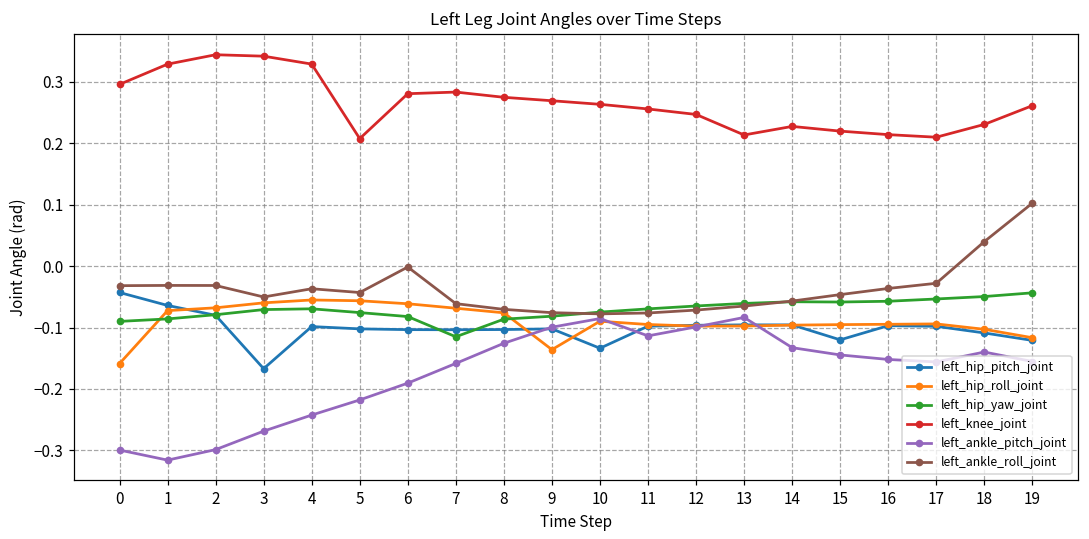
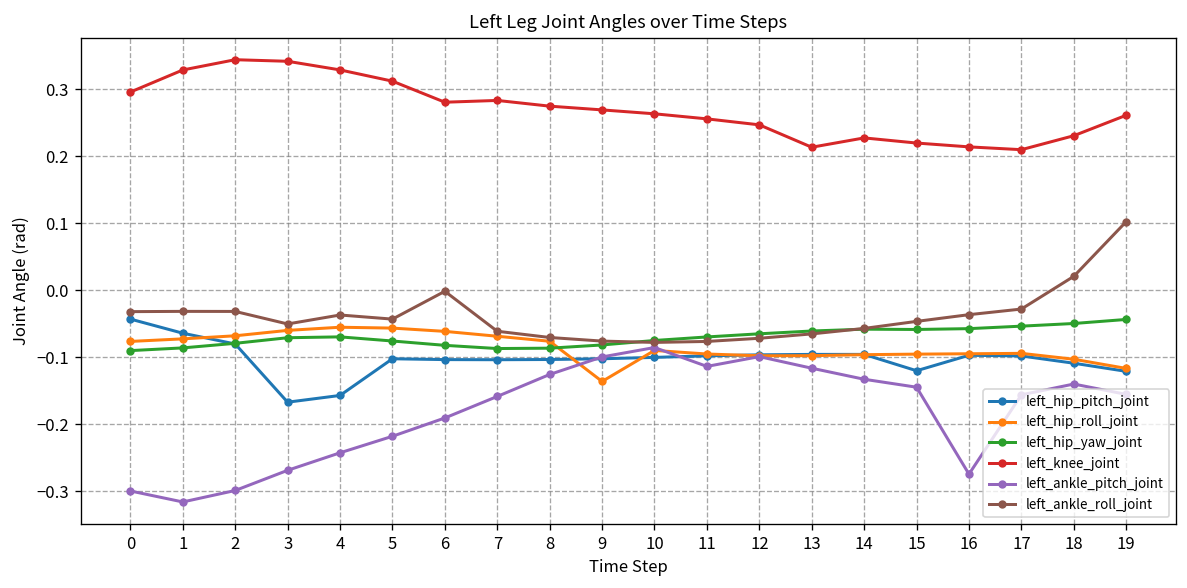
  {
    "left_hip_pitch_joint": {
      "0": -0.04,
      "1": -0.06,
      "3": -0.17,
-     "4": -0.10,
+     "4": -0.16,
      "5": -0.10,
      "6": -0.10,
      "7": -0.10,
      "8": -0.10,
-     "10": -0.13,
+     "10": -0.10,
      "15": -0.12,
      "18": -0.11
    },
    "left_hip_roll_joint": {
-     "0": -0.16,
+     "0": -0.08,
      "1": -0.07,
      "2": -0.07,
      "3": -0.06,
      "4": -0.06,
      "5": -0.06,
      "6": -0.06,
      "7": -0.07,
      "8": -0.08,
      "9": -0.14,
      "15": -0.10,
      "18": -0.10
    },
    "left_hip_yaw_joint": {
      "0": -0.09,
      "1": -0.09,
      "3": -0.07,
      "4": -0.07,
      "5": -0.08,
      "6": -0.08,
-     "7": -0.12,
+     "7": -0.09,
      "8": -0.09,
      "9": -0.08,
      "11": -0.07,
      "12": -0.06,
      "15": -0.06,
      "16": -0.06,
      "17": -0.05,
      "18": -0.05,
      "19": -0.04
    },
    "left_knee_joint": {
      "0": 0.30,
      "1": 0.33,
      "2": 0.34,
      "3": 0.34,
      "4": 0.33,
-     "5": 0.21,
+     "5": 0.31,
      "6": 0.28,
      "7": 0.28,
      "8": 0.27,
      "9": 0.27,
      "10": 0.26,
      "11": 0.26,
      "12": 0.25,
      "13": 0.21,
      "14": 0.23,
      "15": 0.22,
      "16": 0.21,
      "17": 0.21,
      "18": 0.23,
      "19": 0.26
    },
    "left_ankle_pitch_joint": {
      "0": -0.30,
      "1": -0.32,
      "2": -0.30,
      "3": -0.27,
      "4": -0.24,
      "5": -0.22,
      "6": -0.19,
      "7": -0.16,
      "8": -0.13,
      "11": -0.11,
-     "13": -0.08,
+     "13": -0.12,
      "14": -0.13,
      "15": -0.14,
-     "16": -0.15,
+     "16": -0.27,
      "17": -0.16,
      "18": -0.14,
      "19": -0.16
    },
    "left_ankle_roll_joint": {
      "0": -0.03,
      "1": -0.03,
      "2": -0.03,
      "3": -0.05,
      "4": -0.04,
      "5": -0.04,
      "6": 0.00,
      "7": -0.06,
      "8": -0.07,
      "9": -0.08,
      "11": -0.08,
      "12": -0.07,
      "15": -0.05,
      "16": -0.04,
      "17": -0.03,
-     "18": 0.04,
+     "18": 0.02,
      "19": 0.10
    }
  }
